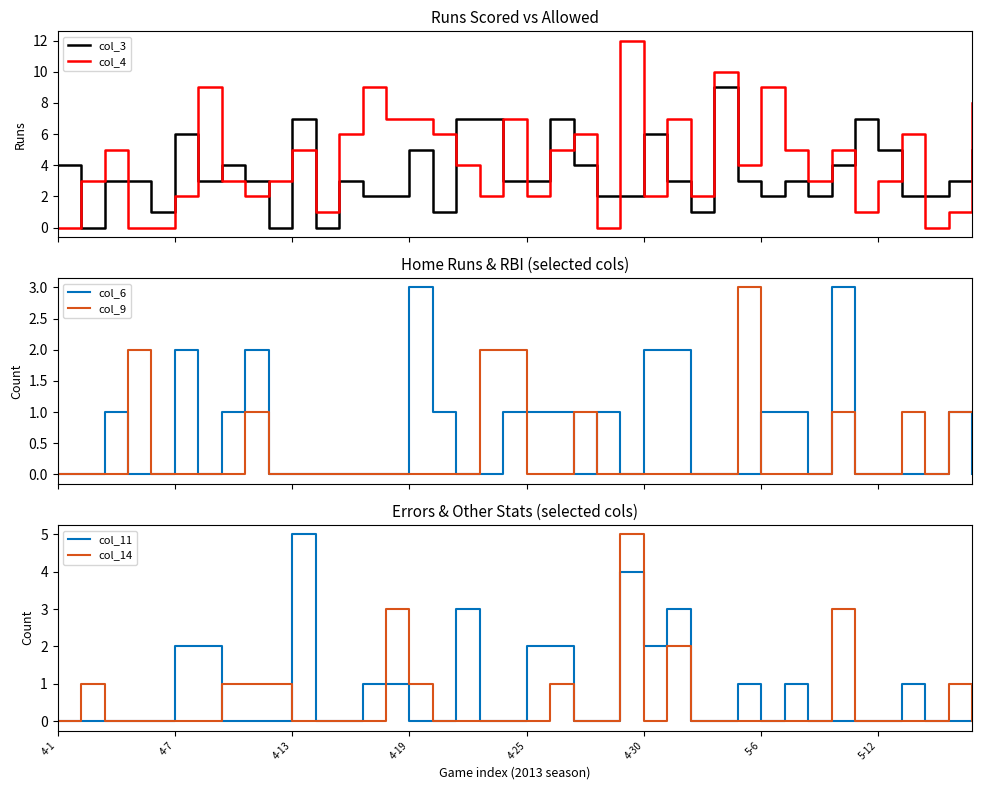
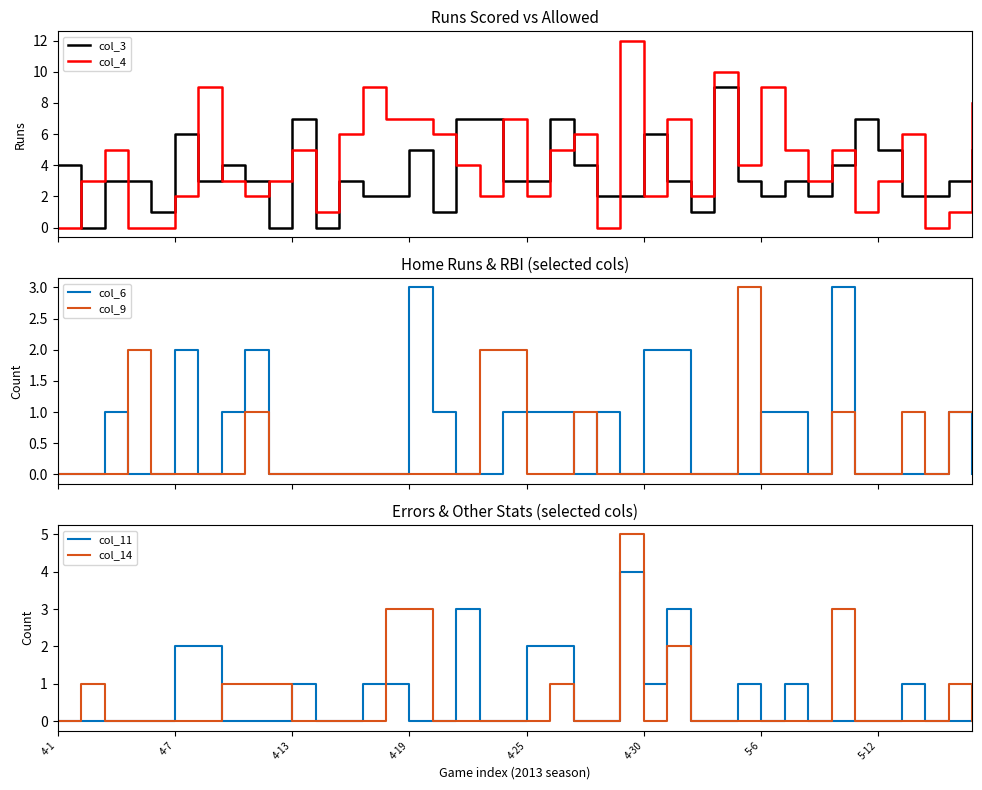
  {
    "Errors & Other Stats (selected cols)": {
      "col_11": {
        "4-7": 2,
-       "4-13": 5,
+       "4-13": 1,
        "4-19": 0,
        "4-25": 2,
-       "4-30": 2
+       "4-30": 1
      },
      "col_14": {
        "4-7": 0,
        "4-13": 0,
-       "4-19": 1,
+       "4-19": 3,
        "4-25": 0,
        "4-30": 0
      }
    }
  }
